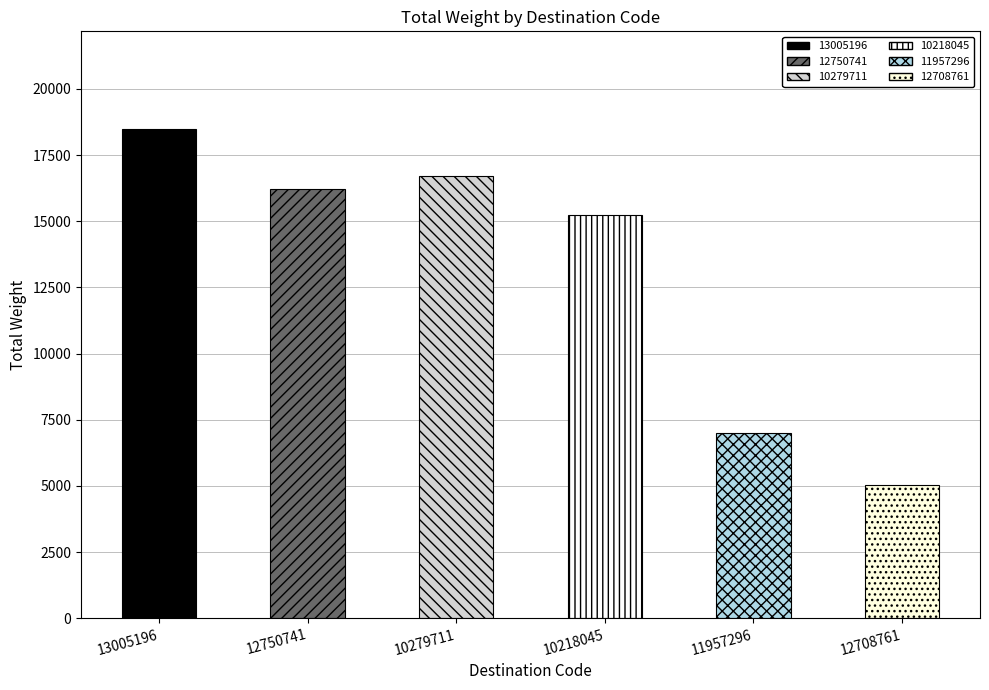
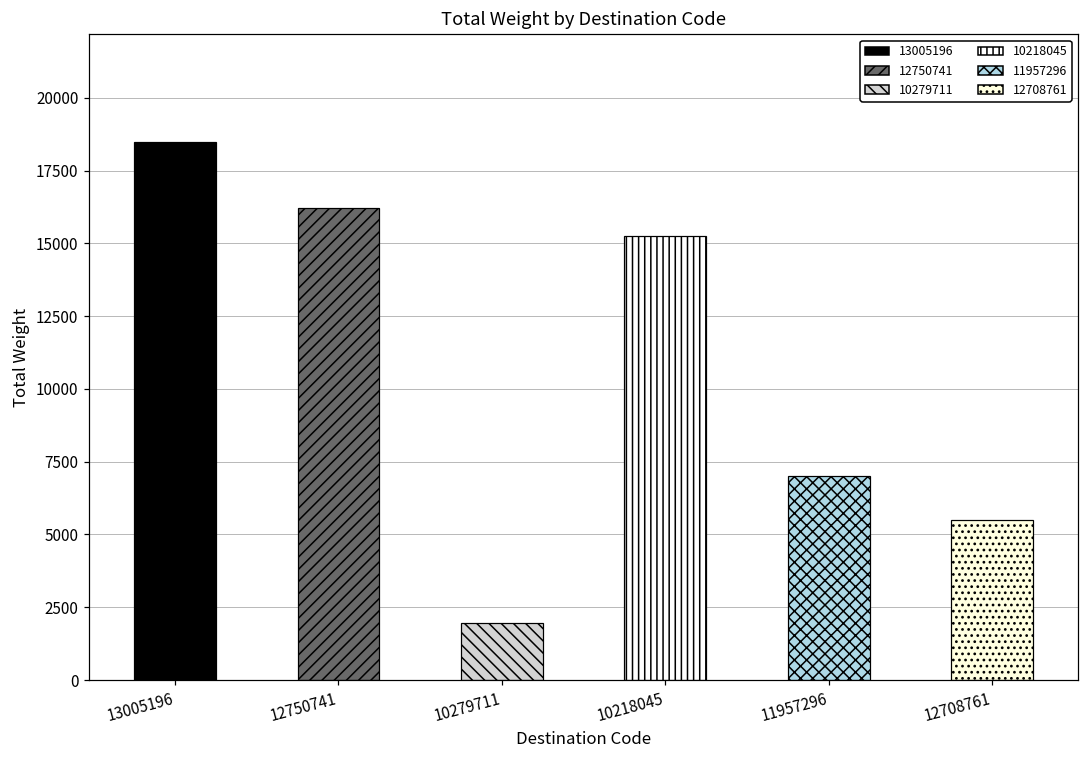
  {
    "13005196": 18500,
    "12750741": 16200,
-   "10279711": 16700,
+   "10279711": 2000,
    "10218045": 15300,
    "11957296": 7000,
-   "12708761": 5000
+   "12708761": 5500
  }
